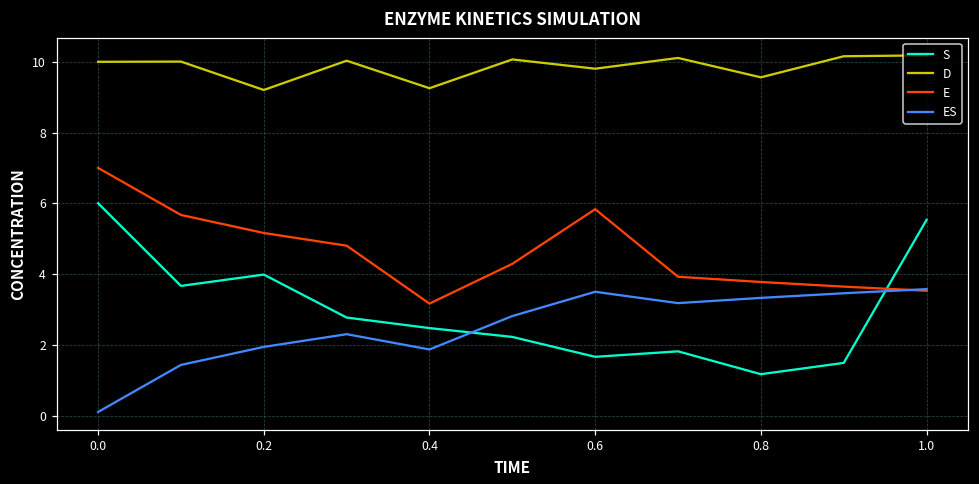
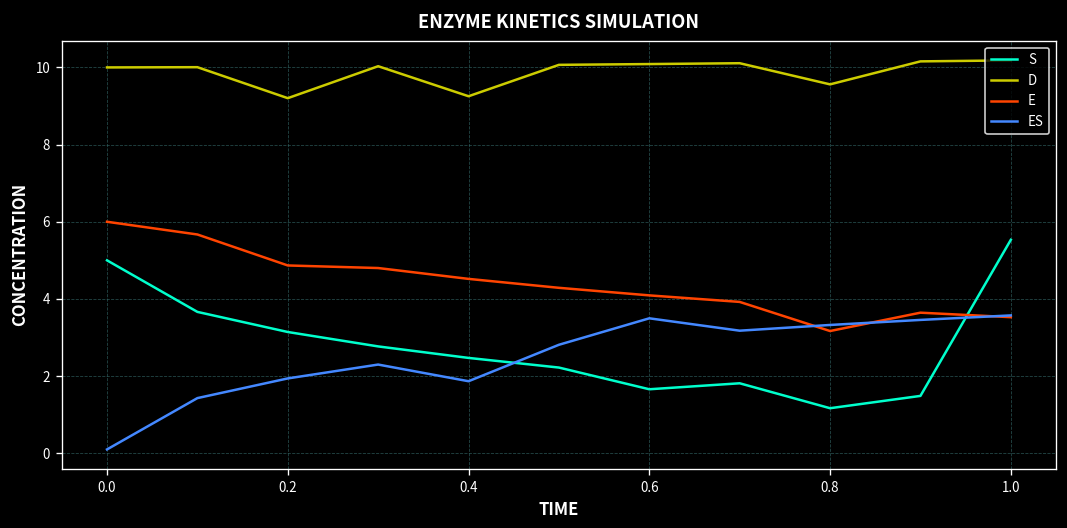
  {
    "S": {
-     "0.0": 6,
-     "0.2": 4.0,
+     "0.0": 5,
+     "0.2": 3.1,
      "0.4": 2.5,
      "0.6": 1.7,
      "0.8": 1.2,
      "1.0": 5.5
    },
    "D": {
      "0.0": 10.0,
      "0.2": 9.2,
      "0.4": 9.3,
-     "0.6": 9.8,
+     "0.6": 10.1,
      "0.8": 9.6
    },
    "E": {
-     "0.0": 7,
-     "0.2": 5.2,
-     "0.4": 3.2,
-     "0.6": 5.8,
-     "0.8": 3.8
+     "0.0": 6,
+     "0.2": 4.9,
+     "0.4": 4.5,
+     "0.6": 4.1,
+     "0.8": 3.2
    },
    "ES": {
      "0.0": 0.1,
      "0.2": 1.9,
      "0.4": 1.9,
      "0.6": 3.5,
      "0.8": 3.3
    }
  }
